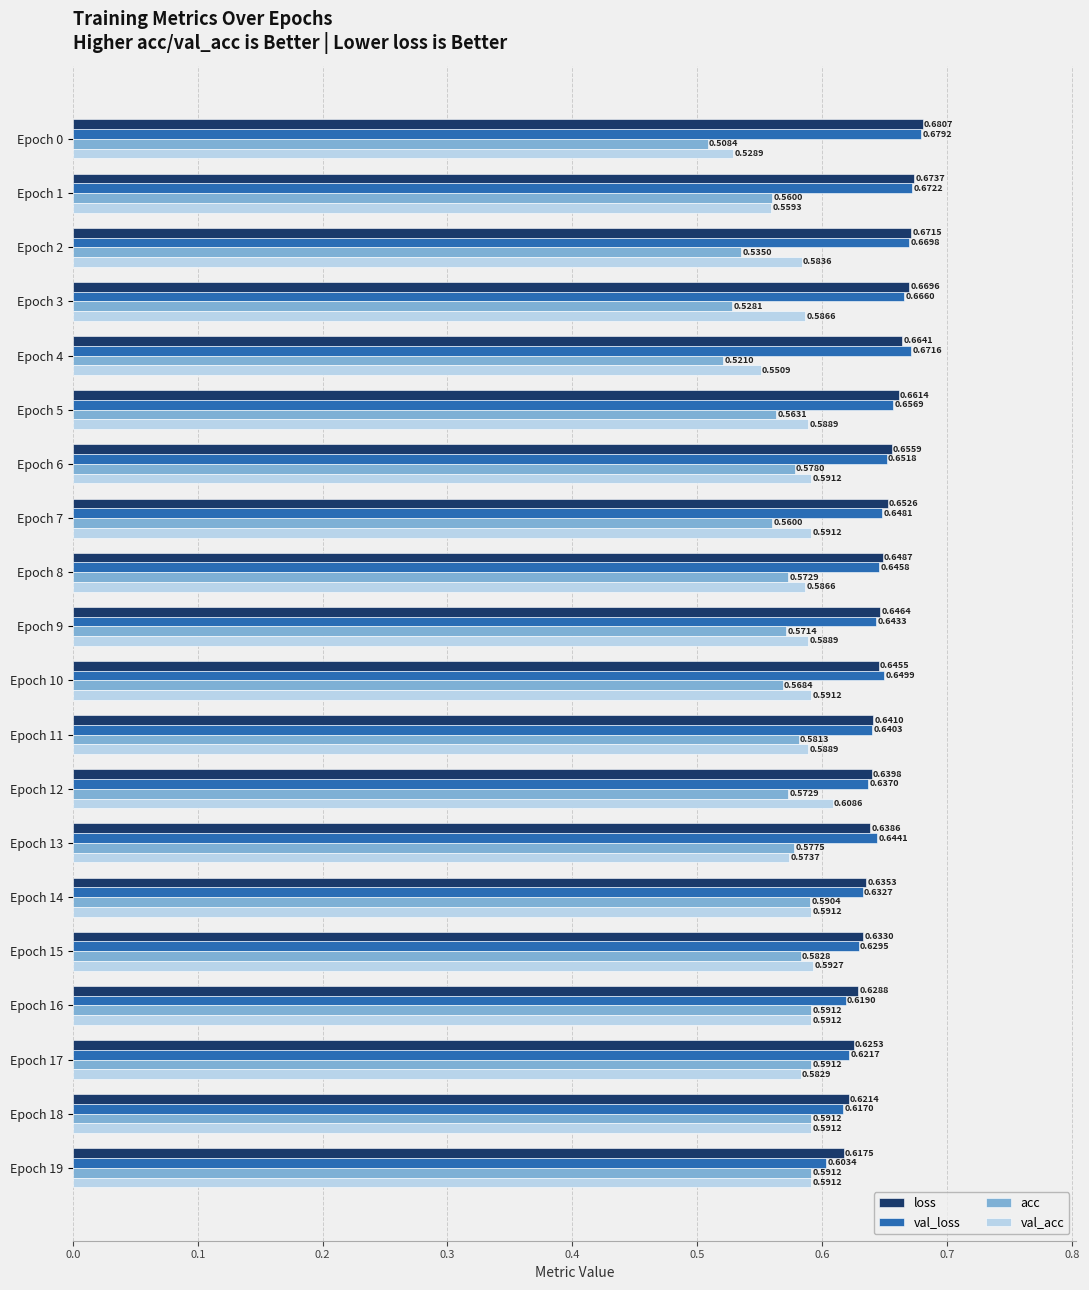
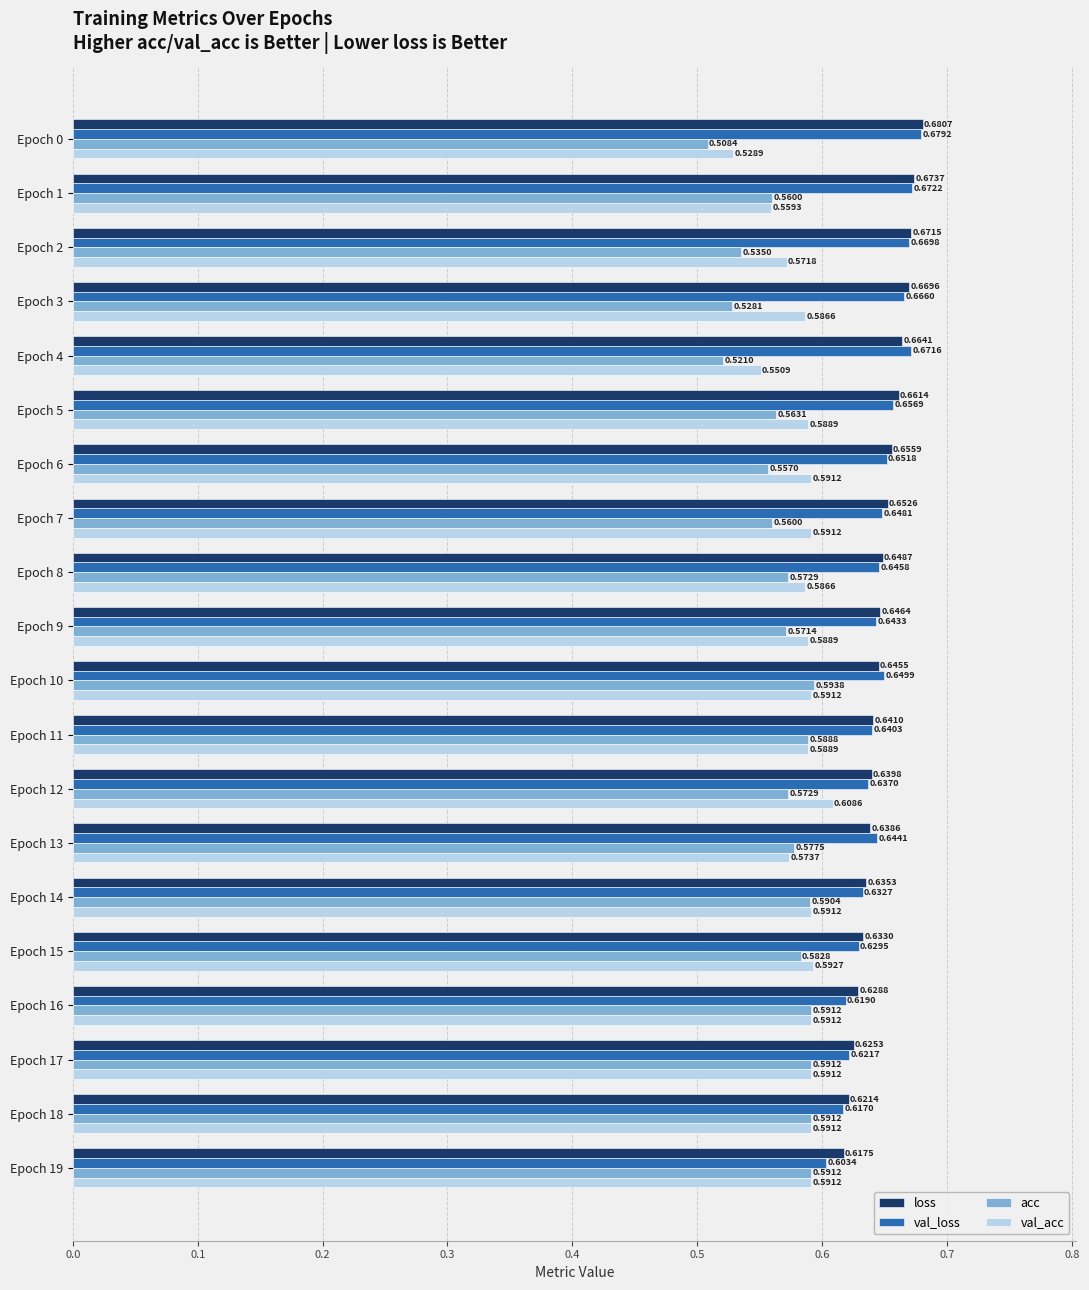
  {
    "loss": {
      "Epoch 0": 0.6807,
      "Epoch 1": 0.6737,
      "Epoch 2": 0.6715,
      "Epoch 3": 0.6696,
      "Epoch 4": 0.6641,
      "Epoch 5": 0.6614,
      "Epoch 6": 0.6559,
      "Epoch 7": 0.6526,
      "Epoch 8": 0.6487,
      "Epoch 9": 0.6464,
      "Epoch 10": 0.6455,
      "Epoch 11": 0.6410,
      "Epoch 12": 0.6398,
      "Epoch 13": 0.6386,
      "Epoch 14": 0.6353,
      "Epoch 15": 0.6330,
      "Epoch 16": 0.6288,
      "Epoch 17": 0.6253,
      "Epoch 18": 0.6214,
      "Epoch 19": 0.6175
    },
    "val_loss": {
      "Epoch 0": 0.6792,
      "Epoch 1": 0.6722,
      "Epoch 2": 0.6698,
      "Epoch 3": 0.6660,
      "Epoch 4": 0.6716,
      "Epoch 5": 0.6569,
      "Epoch 6": 0.6518,
      "Epoch 7": 0.6481,
      "Epoch 8": 0.6458,
      "Epoch 9": 0.6433,
      "Epoch 10": 0.6499,
      "Epoch 11": 0.6403,
      "Epoch 12": 0.6370,
      "Epoch 13": 0.6441,
      "Epoch 14": 0.6327,
      "Epoch 15": 0.6295,
      "Epoch 16": 0.6190,
      "Epoch 17": 0.6217,
      "Epoch 18": 0.6170,
      "Epoch 19": 0.6034
    },
    "acc": {
      "Epoch 0": 0.5084,
      "Epoch 1": 0.5600,
      "Epoch 2": 0.5350,
      "Epoch 3": 0.5281,
      "Epoch 4": 0.5210,
      "Epoch 5": 0.5631,
-     "Epoch 6": 0.5780,
+     "Epoch 6": 0.5570,
      "Epoch 7": 0.5600,
      "Epoch 8": 0.5729,
      "Epoch 9": 0.5714,
-     "Epoch 10": 0.5684,
-     "Epoch 11": 0.5813,
+     "Epoch 10": 0.5938,
+     "Epoch 11": 0.5888,
      "Epoch 12": 0.5729,
      "Epoch 13": 0.5775,
      "Epoch 14": 0.5904,
      "Epoch 15": 0.5828,
      "Epoch 16": 0.5912,
      "Epoch 17": 0.5912,
      "Epoch 18": 0.5912,
      "Epoch 19": 0.5912
    },
    "val_acc": {
      "Epoch 0": 0.5289,
      "Epoch 1": 0.5593,
-     "Epoch 2": 0.5836,
+     "Epoch 2": 0.5718,
      "Epoch 3": 0.5866,
      "Epoch 4": 0.5509,
      "Epoch 5": 0.5889,
      "Epoch 6": 0.5912,
      "Epoch 7": 0.5912,
      "Epoch 8": 0.5866,
      "Epoch 9": 0.5889,
      "Epoch 10": 0.5912,
      "Epoch 11": 0.5889,
      "Epoch 12": 0.6086,
      "Epoch 13": 0.5737,
      "Epoch 14": 0.5912,
      "Epoch 15": 0.5927,
      "Epoch 16": 0.5912,
-     "Epoch 17": 0.5829,
+     "Epoch 17": 0.5912,
      "Epoch 18": 0.5912,
      "Epoch 19": 0.5912
    }
  }
